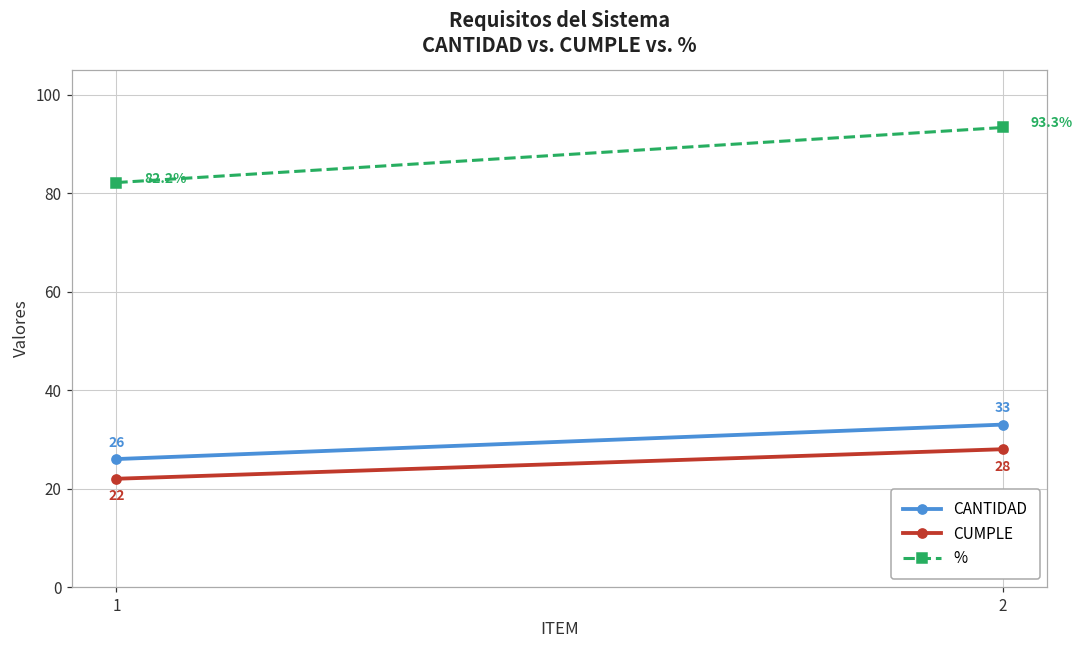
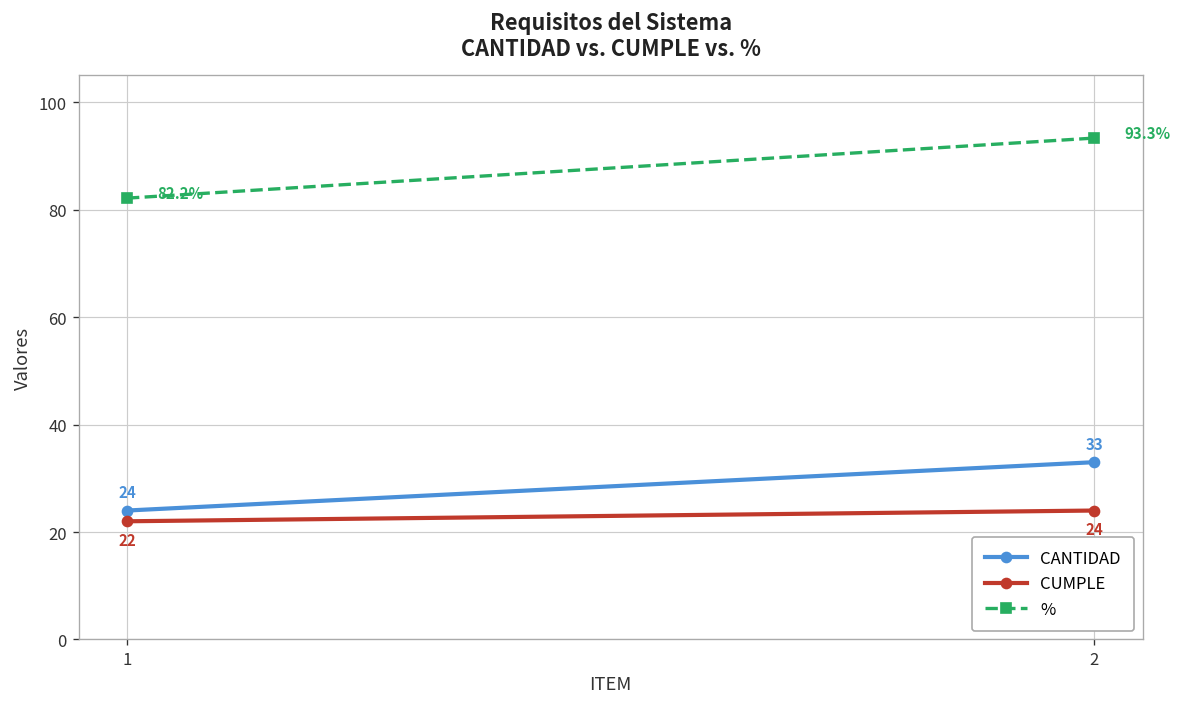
  {
    "CANTIDAD": {
-     "1": "26",
+     "1": "24",
      "2": "33"
    },
    "CUMPLE": {
      "1": "22",
-     "2": "28"
+     "2": "24"
    },
    "%": {
      "2": "93.3%"
    }
  }
